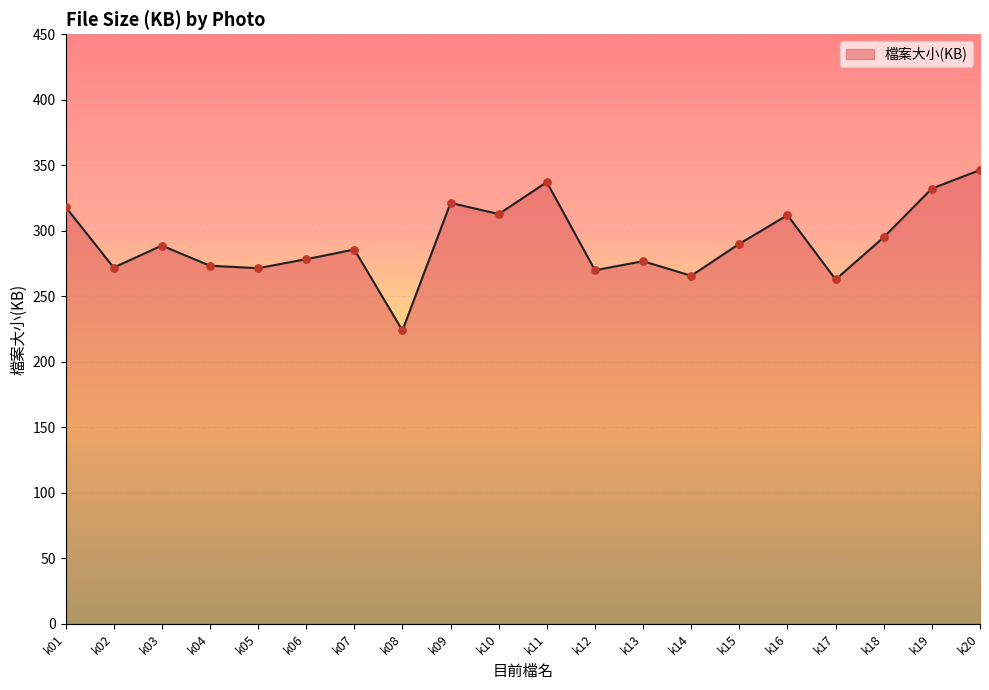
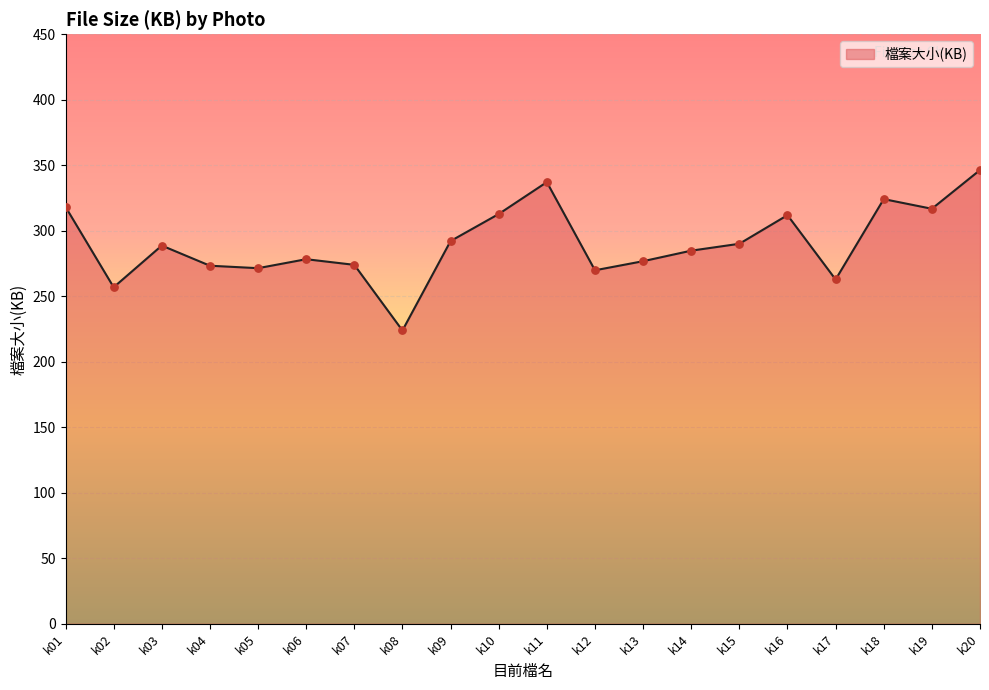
  {
    "k01": 318,
-   "k02": 272,
+   "k02": 257,
    "k03": 289,
    "k04": 273,
    "k05": 271,
    "k06": 278,
-   "k07": 286,
+   "k07": 274,
    "k08": 224,
-   "k09": 321,
+   "k09": 292,
    "k10": 313,
    "k11": 337,
    "k12": 270,
    "k13": 277,
-   "k14": 266,
+   "k14": 285,
    "k15": 290,
    "k16": 312,
    "k17": 263,
-   "k18": 295,
-   "k19": 332,
+   "k18": 324,
+   "k19": 317,
    "k20": 346
  }
